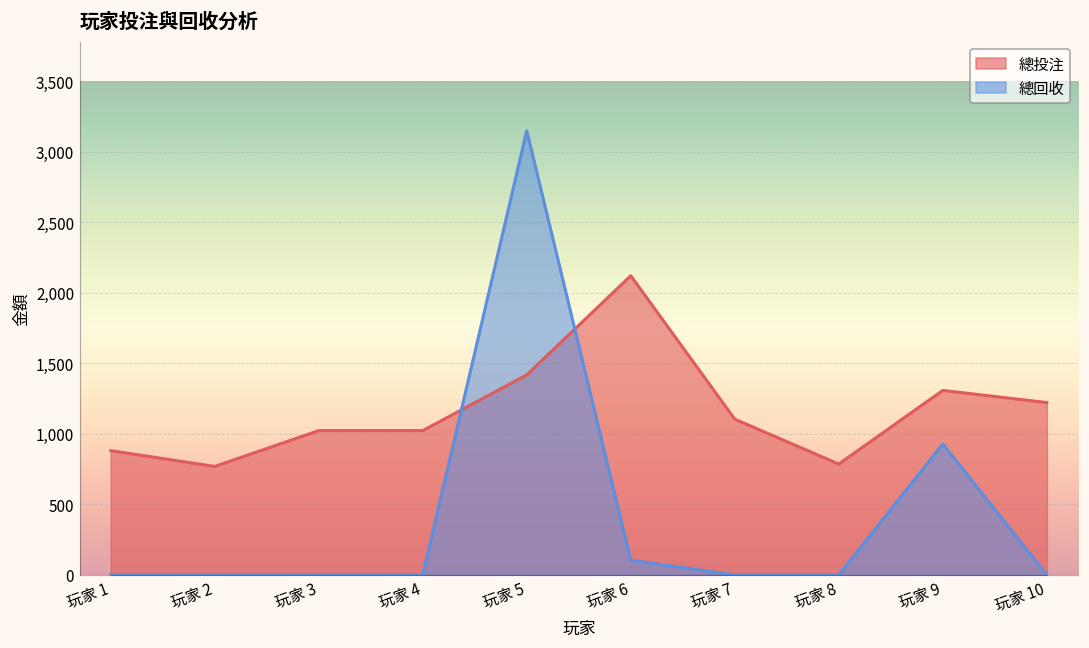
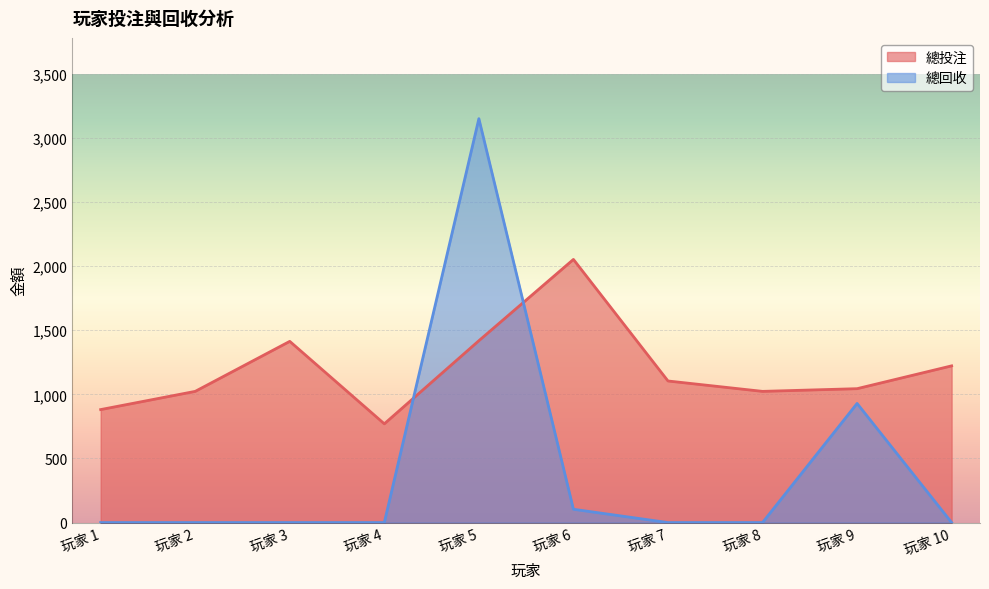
  {
    "總投注": {
      "玩家 1": "880",
-     "玩家 2": "770",
-     "玩家 3": "1,020",
-     "玩家 4": "1,020",
+     "玩家 2": "1,020",
+     "玩家 3": "1,410",
+     "玩家 4": "770",
      "玩家 5": "1,420",
-     "玩家 6": "2,120",
+     "玩家 6": "2,050",
      "玩家 7": "1,100",
-     "玩家 8": "790",
-     "玩家 9": "1,310",
+     "玩家 8": "1,020",
+     "玩家 9": "1,040",
      "玩家 10": "1,220"
    },
    "總回收": {
      "玩家 1": "0",
      "玩家 2": "0",
      "玩家 3": "0",
      "玩家 4": "0",
      "玩家 5": "3,150",
      "玩家 6": "100",
      "玩家 7": "0",
      "玩家 8": "0",
      "玩家 9": "930",
      "玩家 10": "0"
    }
  }
